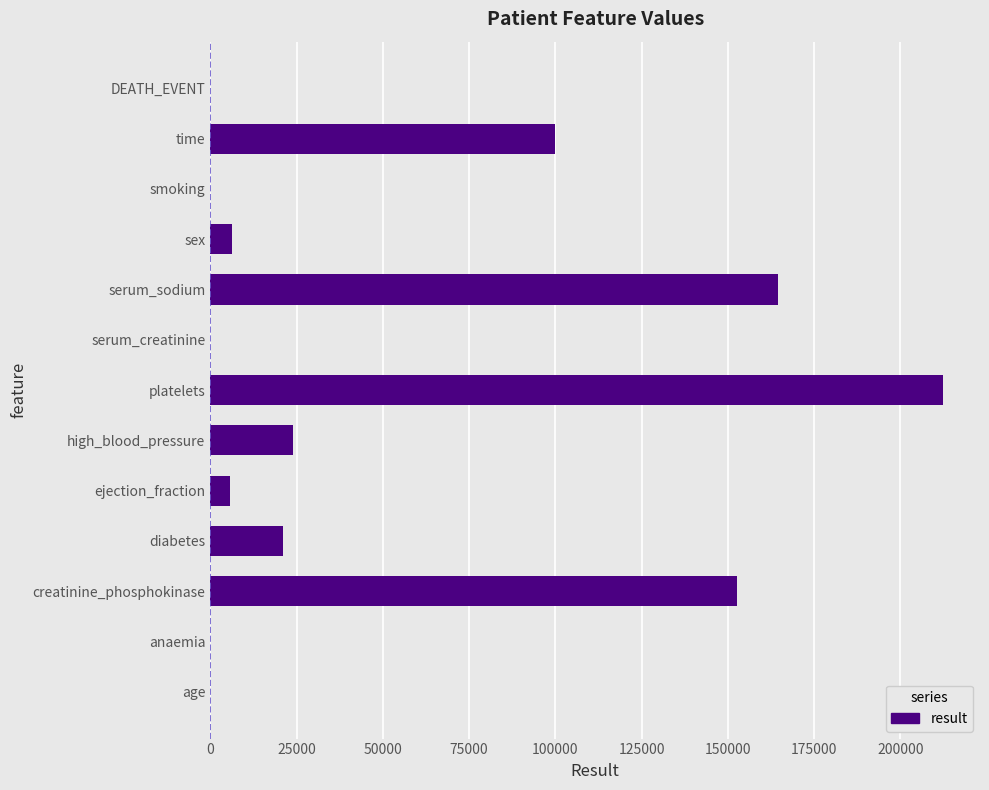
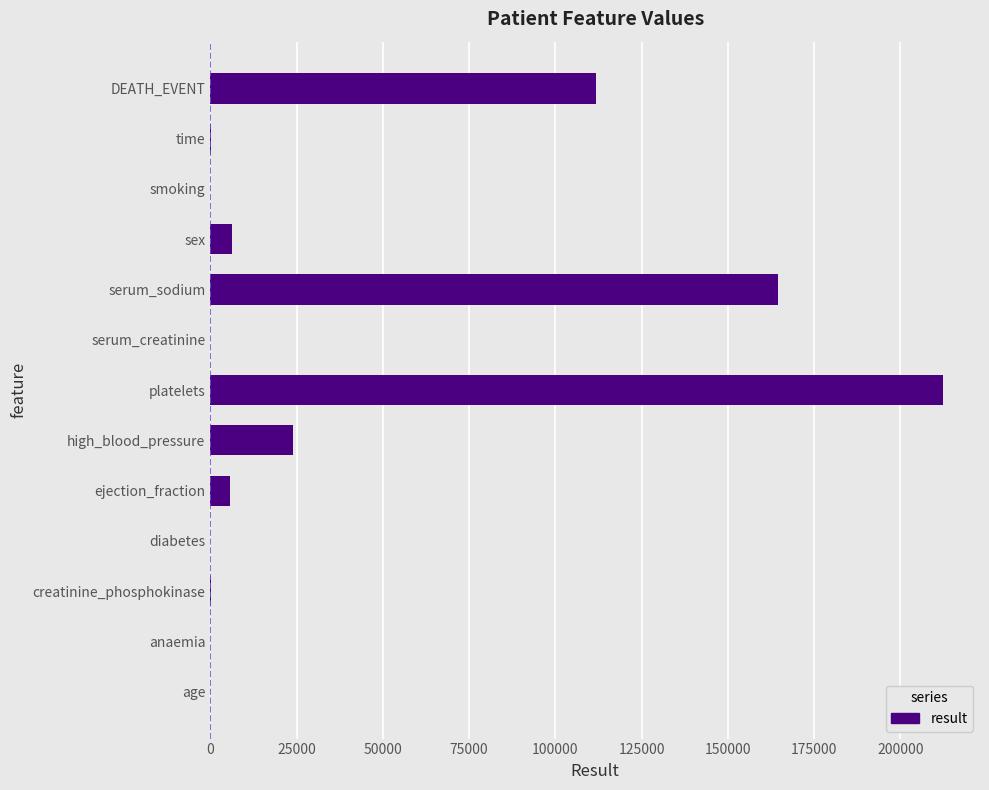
  {
-   "DEATH_EVENT": 0,
-   "time": 100000,
+   "DEATH_EVENT": 112000,
+   "time": 0,
    "smoking": 0,
    "sex": 6000,
    "serum_sodium": 165000,
    "platelets": 213000,
    "high_blood_pressure": 24000,
    "ejection_fraction": 6000,
-   "diabetes": 21000,
-   "creatinine_phosphokinase": 153000,
+   "diabetes": 0,
+   "creatinine_phosphokinase": 0,
    "anaemia": 0
  }
